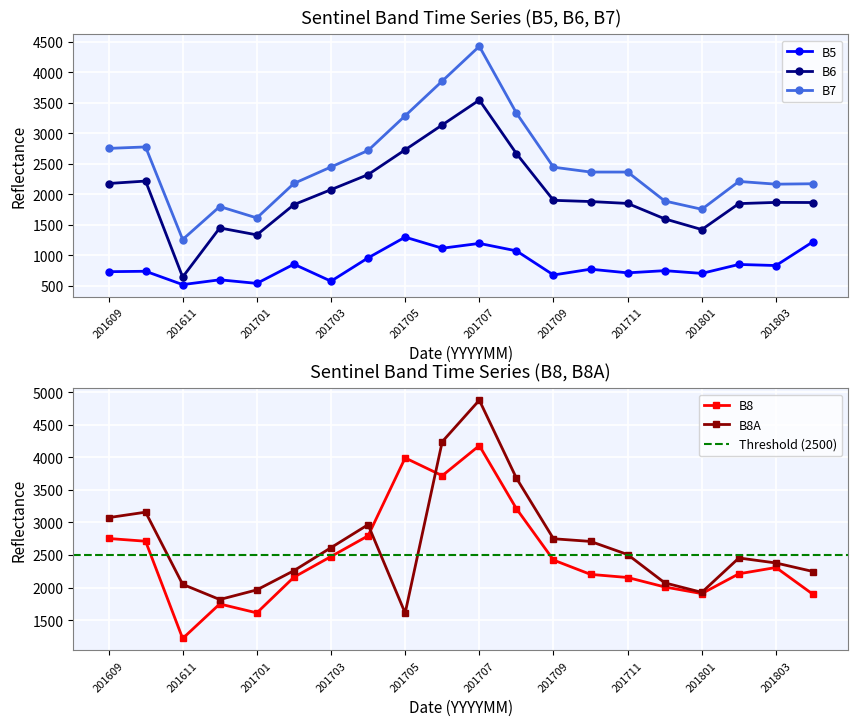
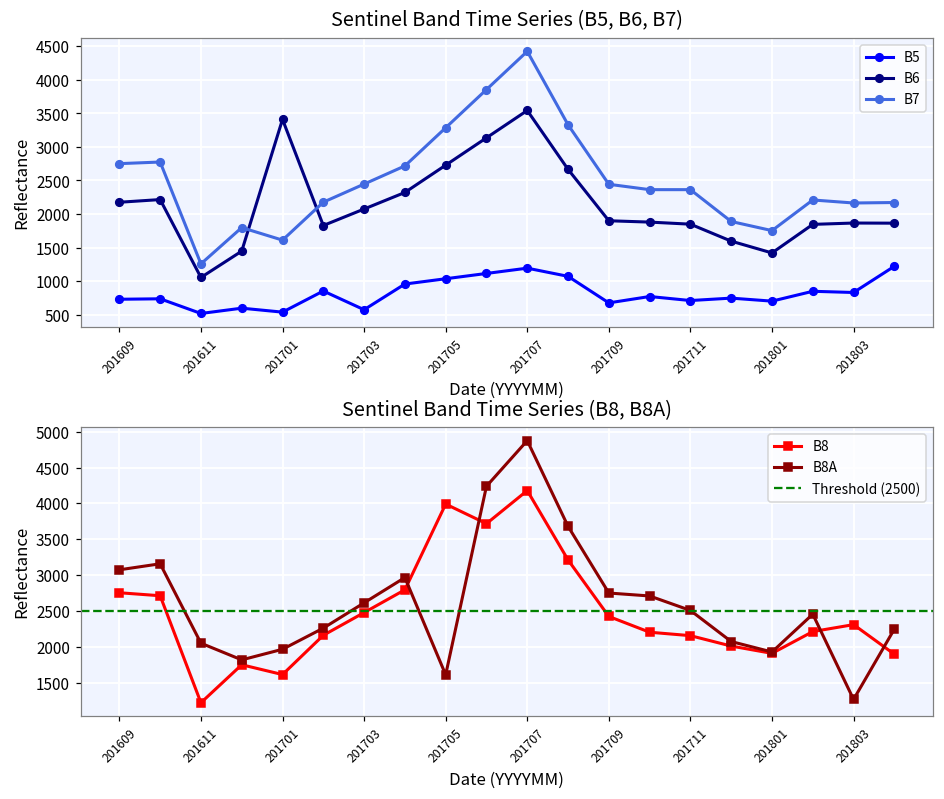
  {
    "Sentinel Band Time Series (B5, B6, B7)": {
      "B5": {
        "201609": 700,
        "201611": 500,
        "201701": 500,
        "201703": 600,
-       "201705": 1300,
+       "201705": 1000,
        "201707": 1200,
        "201709": 700,
        "201711": 700,
        "201801": 700,
        "201803": 800
      },
      "B6": {
        "201609": 2200,
-       "201611": 600,
-       "201701": 1300,
+       "201611": 1100,
+       "201701": 3400,
        "201703": 2100,
        "201705": 2700,
        "201707": 3500,
        "201709": 1900,
        "201711": 1800,
        "201801": 1400,
        "201803": 1900
      },
      "B7": {
        "201609": 2800,
        "201611": 1300,
        "201701": 1600,
        "201703": 2400,
        "201705": 3300,
        "201707": 4400,
        "201709": 2400,
        "201711": 2400,
        "201801": 1800,
        "201803": 2200
      }
    },
    "Sentinel Band Time Series (B8, B8A)": {
      "B8": {
        "201609": 2800,
        "201611": 1200,
        "201701": 1600,
        "201703": 2500,
        "201705": 4000,
        "201707": 4200,
        "201709": 2400,
        "201711": 2200,
        "201803": 2300
      },
      "B8A": {
        "201609": 3100,
        "201611": 2000,
        "201701": 2000,
        "201703": 2600,
        "201705": 1600,
        "201707": 4900,
        "201709": 2700,
        "201711": 2500,
-       "201803": 2400
+       "201803": 1300
      }
    }
  }
